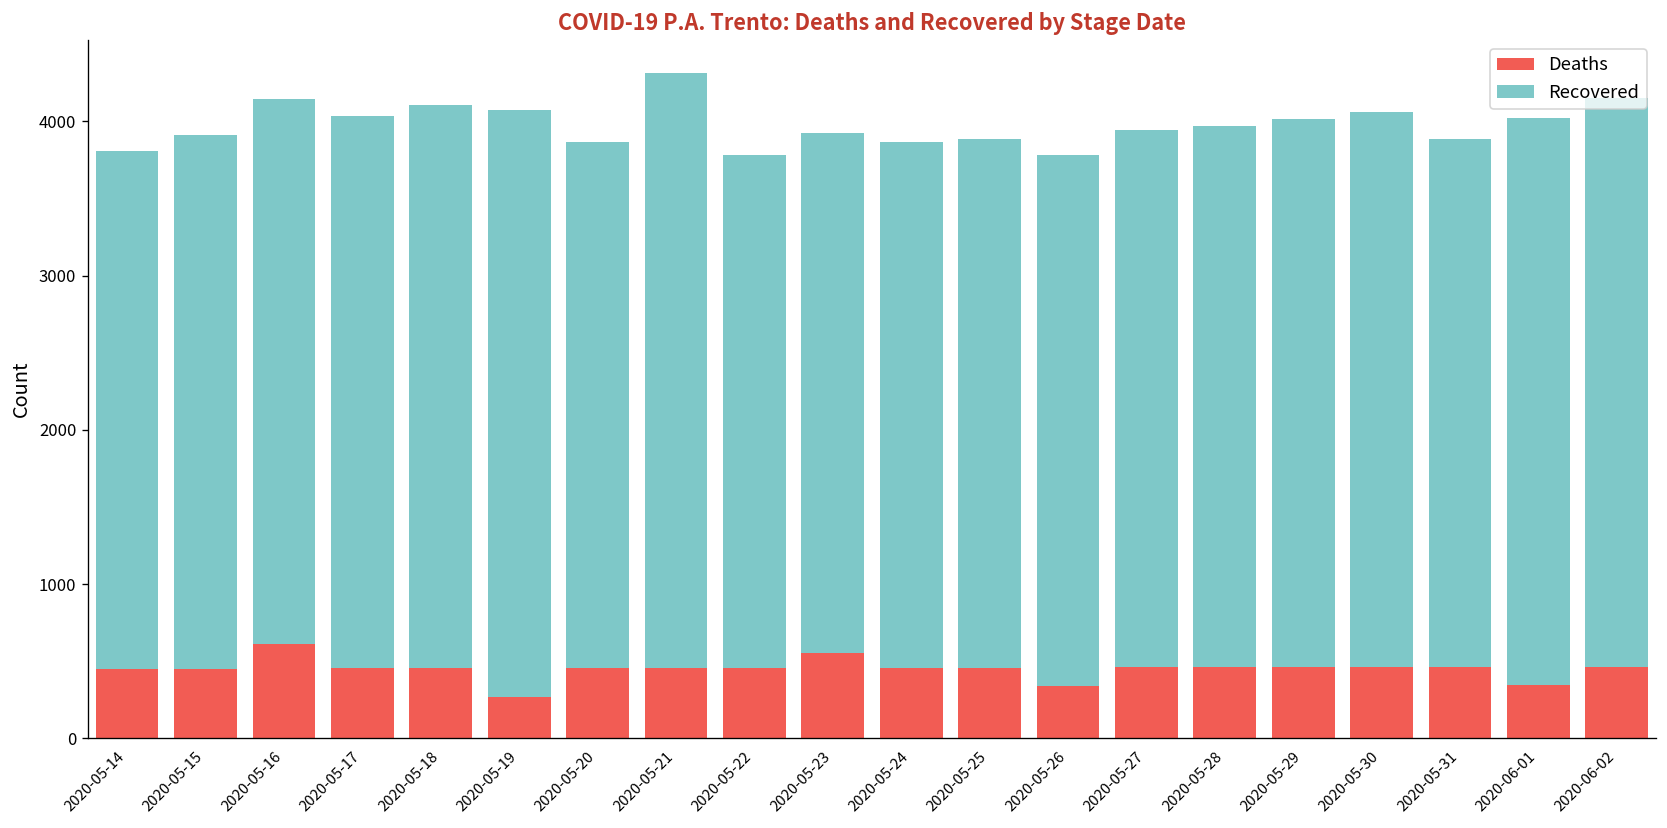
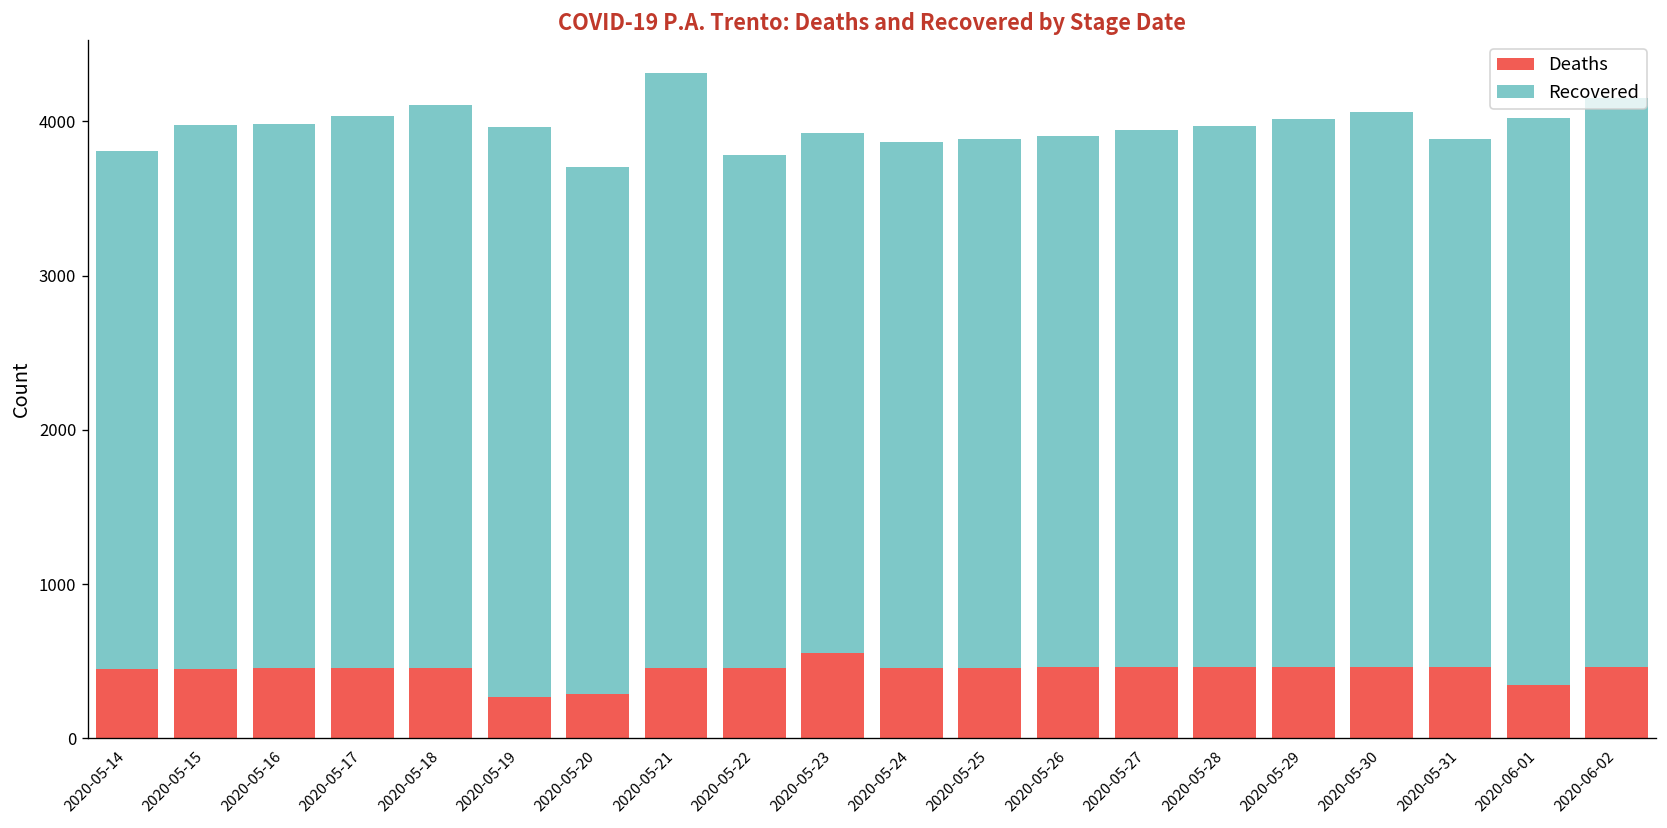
  {
    "Deaths": {
      "2020-05-14": 450,
      "2020-05-15": 450,
-     "2020-05-16": 610,
+     "2020-05-16": 450,
      "2020-05-17": 450,
      "2020-05-18": 450,
      "2020-05-19": 270,
-     "2020-05-20": 460,
+     "2020-05-20": 290,
      "2020-05-21": 460,
      "2020-05-22": 460,
      "2020-05-23": 550,
      "2020-05-24": 460,
      "2020-05-25": 460,
-     "2020-05-26": 340,
+     "2020-05-26": 460,
      "2020-05-27": 460,
      "2020-05-28": 460,
      "2020-05-29": 460,
      "2020-05-30": 460,
      "2020-05-31": 460,
      "2020-06-01": 350,
      "2020-06-02": 460
    },
    "Recovered": {
      "2020-05-14": 3360,
-     "2020-05-15": 3460,
+     "2020-05-15": 3530,
      "2020-05-16": 3530,
      "2020-05-17": 3580,
      "2020-05-18": 3650,
-     "2020-05-19": 3810,
+     "2020-05-19": 3700,
      "2020-05-20": 3410,
      "2020-05-21": 3860,
      "2020-05-22": 3330,
      "2020-05-23": 3370,
      "2020-05-24": 3410,
      "2020-05-25": 3430,
      "2020-05-26": 3440,
      "2020-05-27": 3480,
      "2020-05-28": 3510,
      "2020-05-29": 3560,
      "2020-05-30": 3600,
      "2020-05-31": 3420,
      "2020-06-01": 3680
    }
  }
